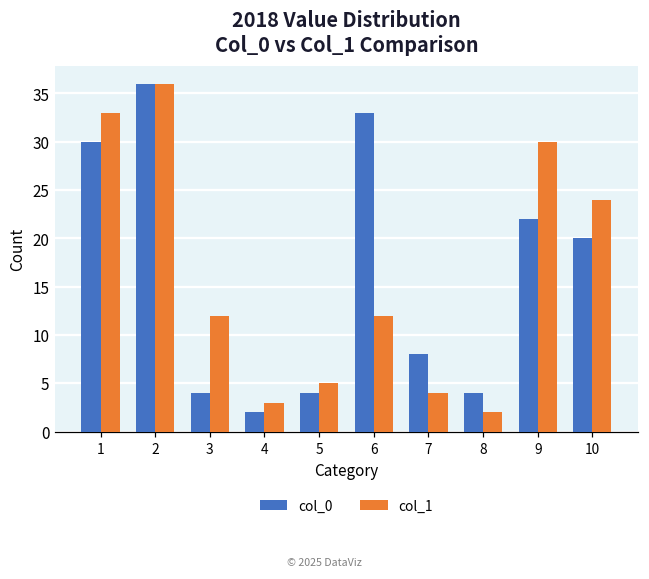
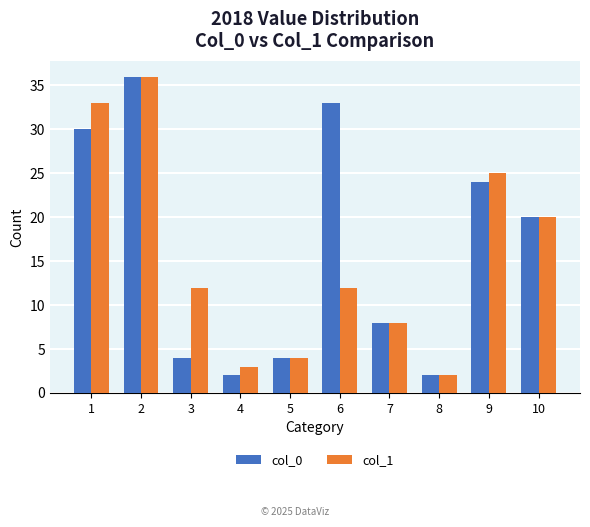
  {
    "col_0": {
      "1": 30,
      "2": 36,
      "3": 4,
      "4": 2,
      "5": 4,
      "6": 33,
      "7": 8,
-     "8": 4,
-     "9": 22,
+     "8": 2,
+     "9": 24,
      "10": 20
    },
    "col_1": {
      "1": 33,
      "2": 36,
      "3": 12,
      "4": 3,
-     "5": 5,
+     "5": 4,
      "6": 12,
-     "7": 4,
+     "7": 8,
      "8": 2,
-     "9": 30,
-     "10": 24
+     "9": 25,
+     "10": 20
    }
  }
